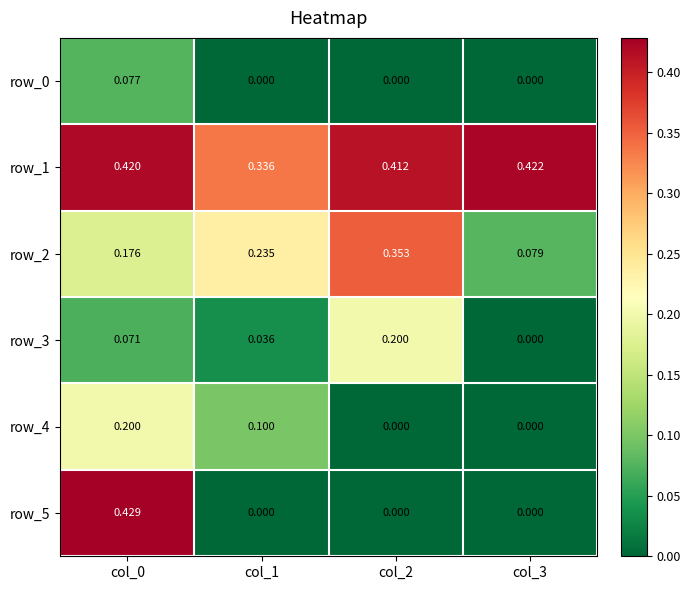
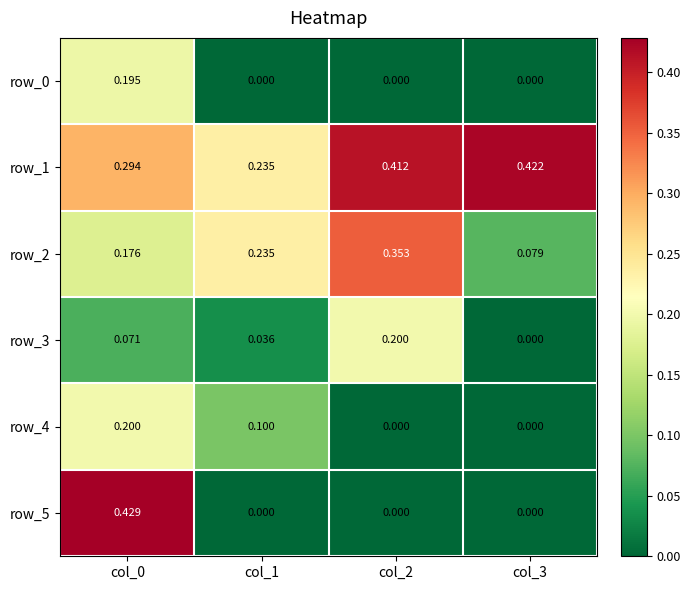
  {
    "row_0": {
-     "col_0": 0.077,
+     "col_0": 0.195,
      "col_1": 0.000,
      "col_2": 0.000,
      "col_3": 0.000
    },
    "row_1": {
-     "col_0": 0.420,
-     "col_1": 0.336,
+     "col_0": 0.294,
+     "col_1": 0.235,
      "col_2": 0.412,
      "col_3": 0.422
    },
    "row_2": {
      "col_0": 0.176,
      "col_1": 0.235,
      "col_2": 0.353,
      "col_3": 0.079
    },
    "row_3": {
      "col_0": 0.071,
      "col_1": 0.036,
      "col_2": 0.200,
      "col_3": 0.000
    },
    "row_4": {
      "col_0": 0.200,
      "col_1": 0.100,
      "col_2": 0.000,
      "col_3": 0.000
    },
    "row_5": {
      "col_0": 0.429,
      "col_1": 0.000,
      "col_2": 0.000,
      "col_3": 0.000
    }
  }
